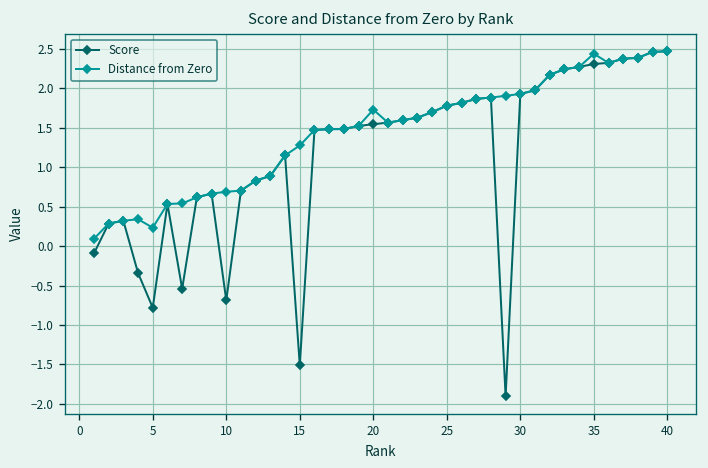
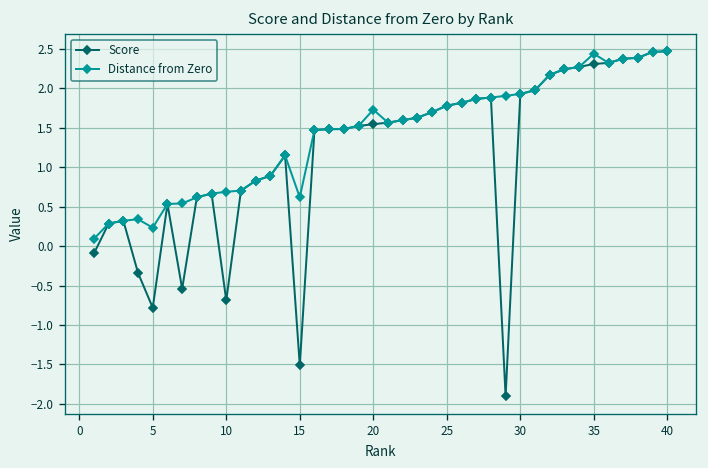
  {
    "Score": {
      "5": -0.8,
      "10": -0.7,
      "15": -1.5,
      "20": 1.5,
      "35": 2.3
    },
    "Distance from Zero": {
      "5": 0.2,
      "10": 0.7,
-     "15": 1.3,
+     "15": 0.6,
      "20": 1.7,
      "35": 2.4
    }
  }
